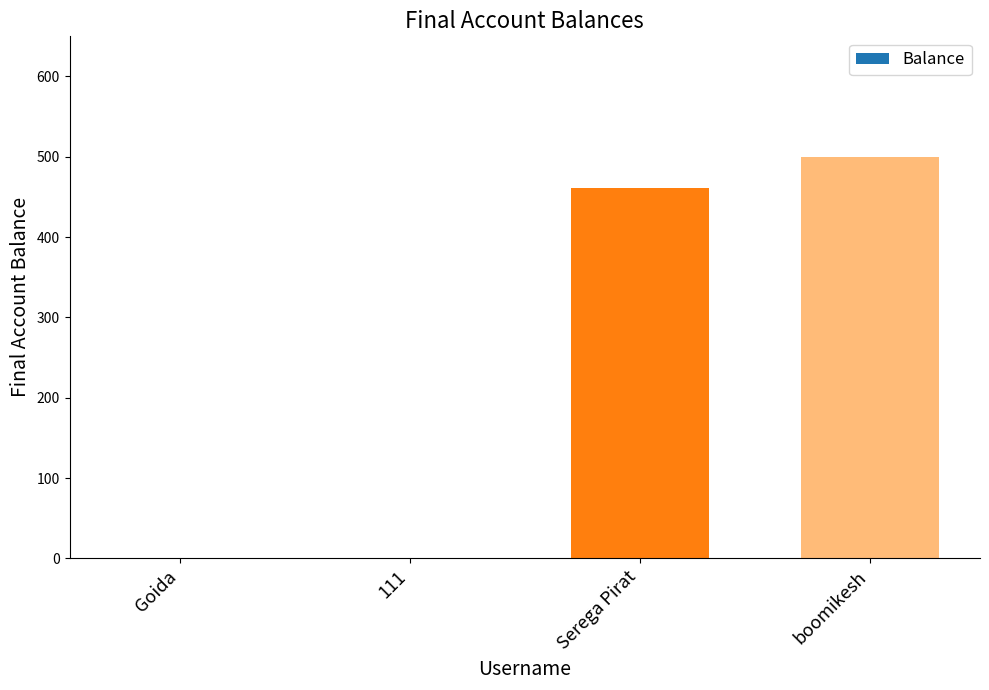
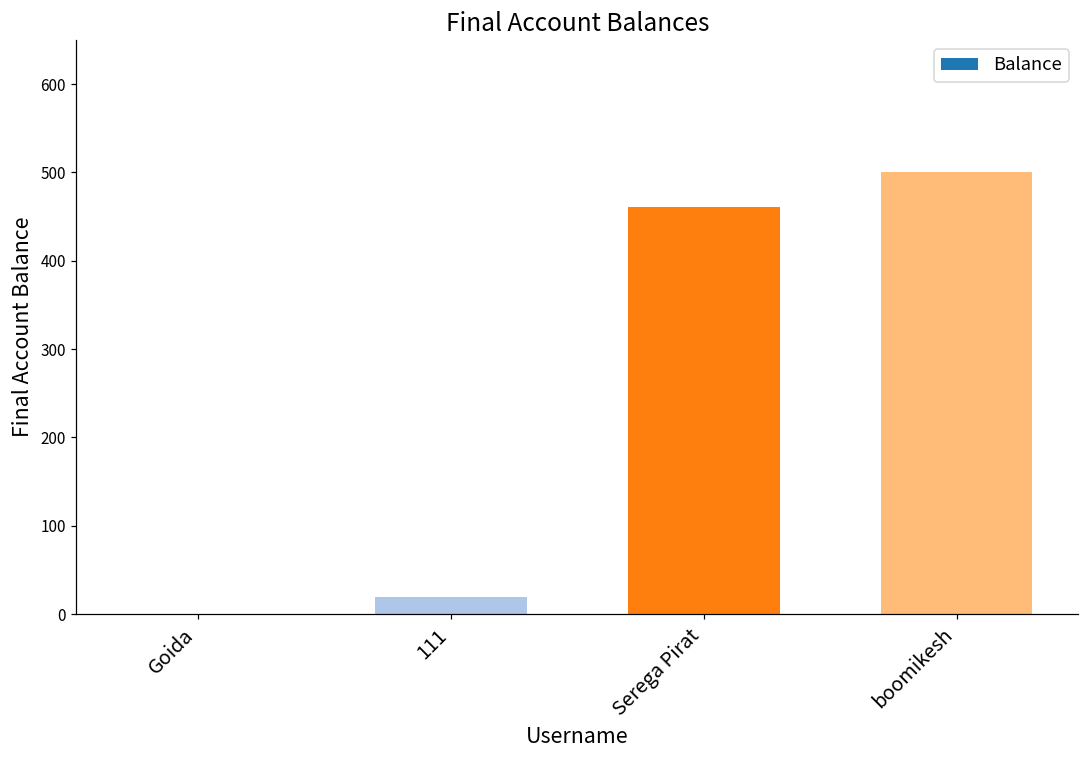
  {
    "Goida": 0,
-   "111": 0,
+   "111": 20,
    "Serega Pirat": 460,
    "boomikesh": 500
  }
